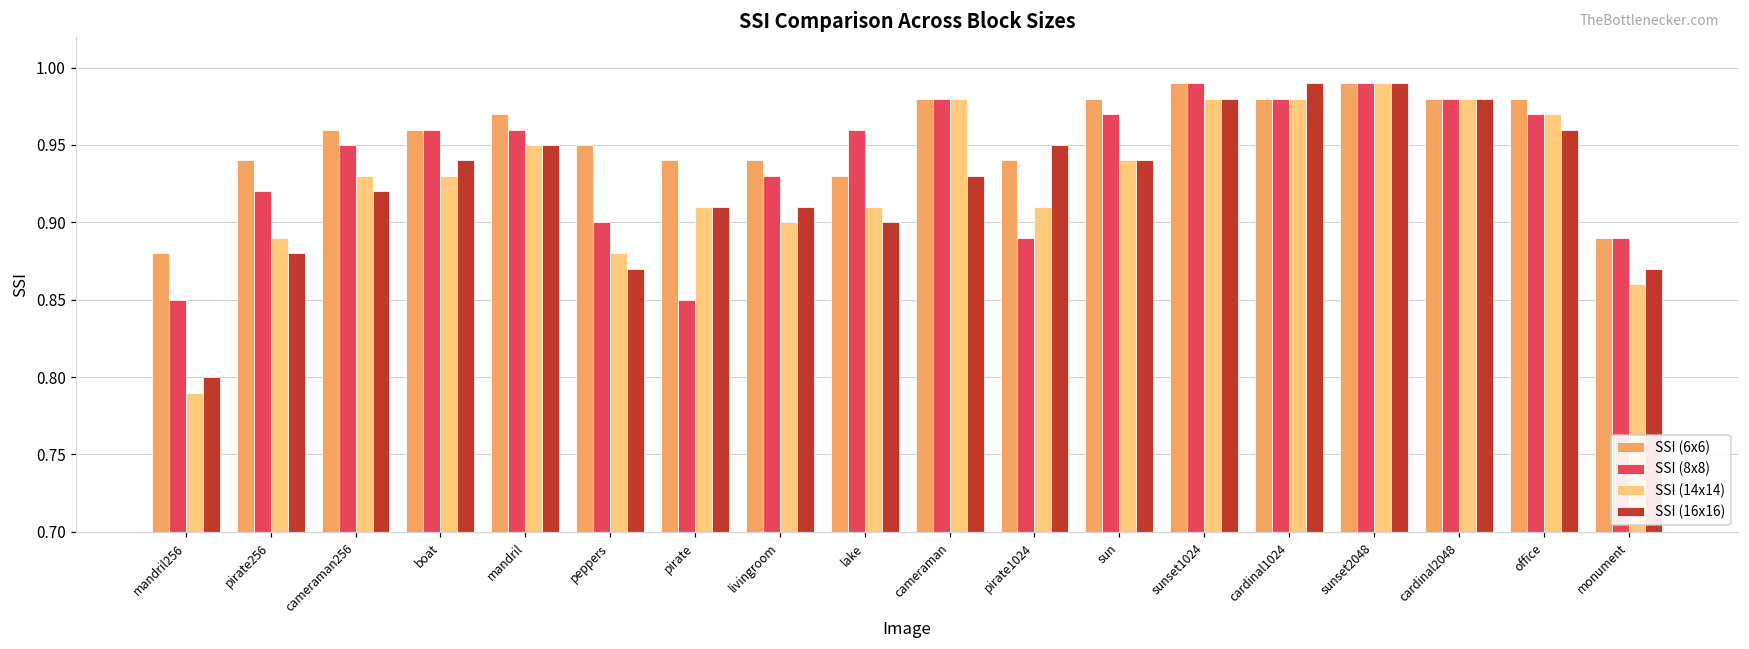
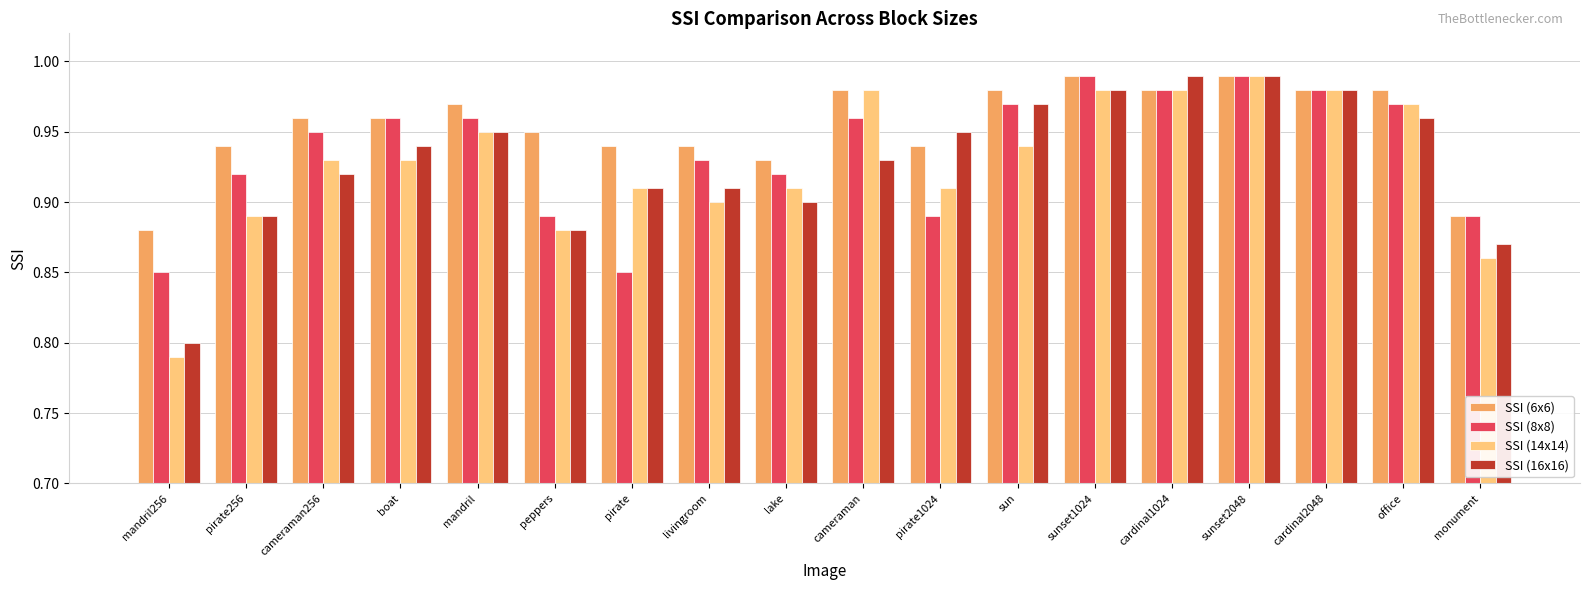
  {
    "SSI (8x8)": {
      "mandril256": 0.85,
      "pirate256": 0.92,
      "cameraman256": 0.95,
      "boat": 0.96,
      "mandril": 0.96,
-     "peppers": 0.90,
+     "peppers": 0.89,
      "pirate": 0.85,
      "livingroom": 0.93,
-     "lake": 0.96,
-     "cameraman": 0.98,
+     "lake": 0.92,
+     "cameraman": 0.96,
      "pirate1024": 0.89,
      "sun": 0.97,
      "sunset1024": 0.99,
      "cardinal1024": 0.98,
      "sunset2048": 0.99,
      "cardinal2048": 0.98,
      "office": 0.97,
      "monument": 0.89
    },
    "SSI (16x16)": {
      "mandril256": 0.80,
-     "pirate256": 0.88,
+     "pirate256": 0.89,
      "cameraman256": 0.92,
      "boat": 0.94,
      "mandril": 0.95,
-     "peppers": 0.87,
+     "peppers": 0.88,
      "pirate": 0.91,
      "livingroom": 0.91,
      "lake": 0.90,
      "cameraman": 0.93,
      "pirate1024": 0.95,
-     "sun": 0.94,
+     "sun": 0.97,
      "sunset1024": 0.98,
      "cardinal1024": 0.99,
      "sunset2048": 0.99,
      "cardinal2048": 0.98,
      "office": 0.96,
      "monument": 0.87
    }
  }
